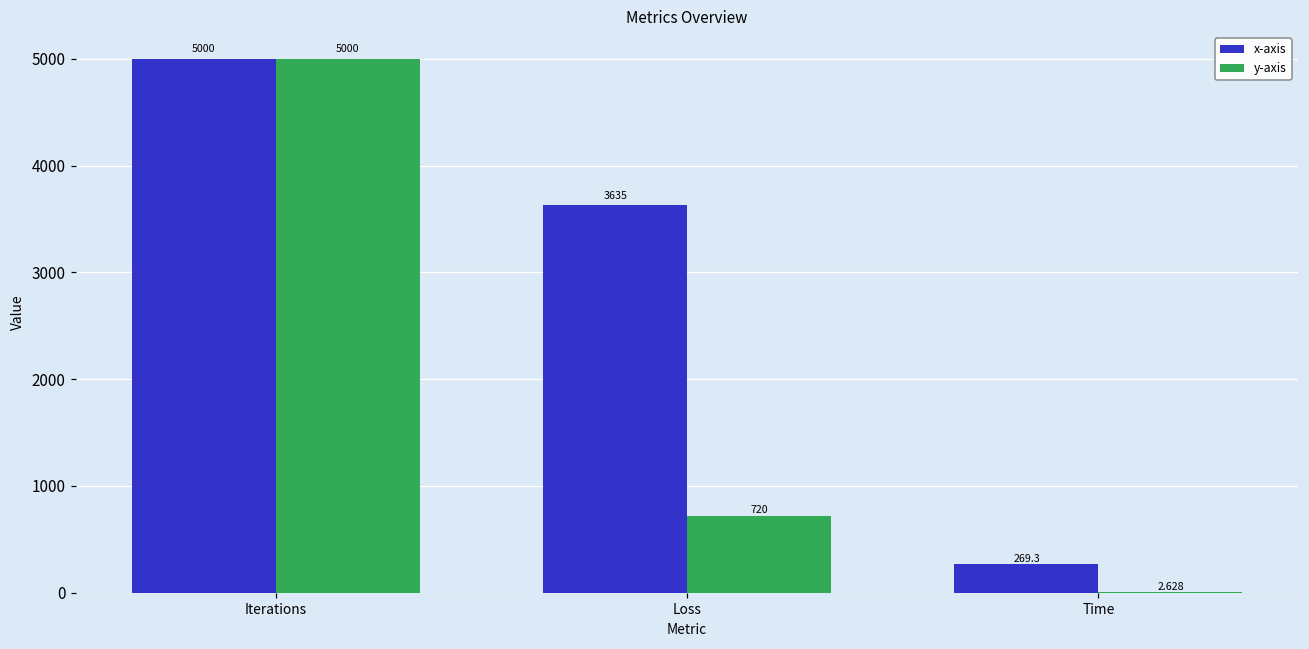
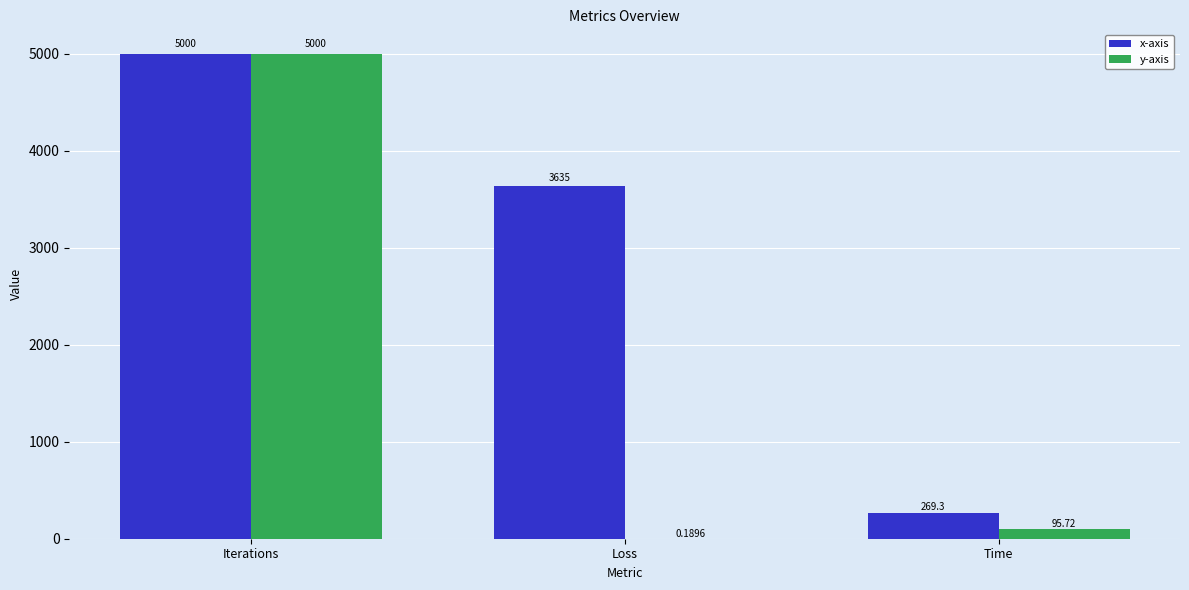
  {
    "x-axis": {
      "Iterations": 5000,
      "Loss": 3635,
      "Time": 269.3
    },
    "y-axis": {
      "Iterations": 5000,
-     "Loss": 720,
-     "Time": 2.628
+     "Loss": 0.1896,
+     "Time": 95.72
    }
  }
